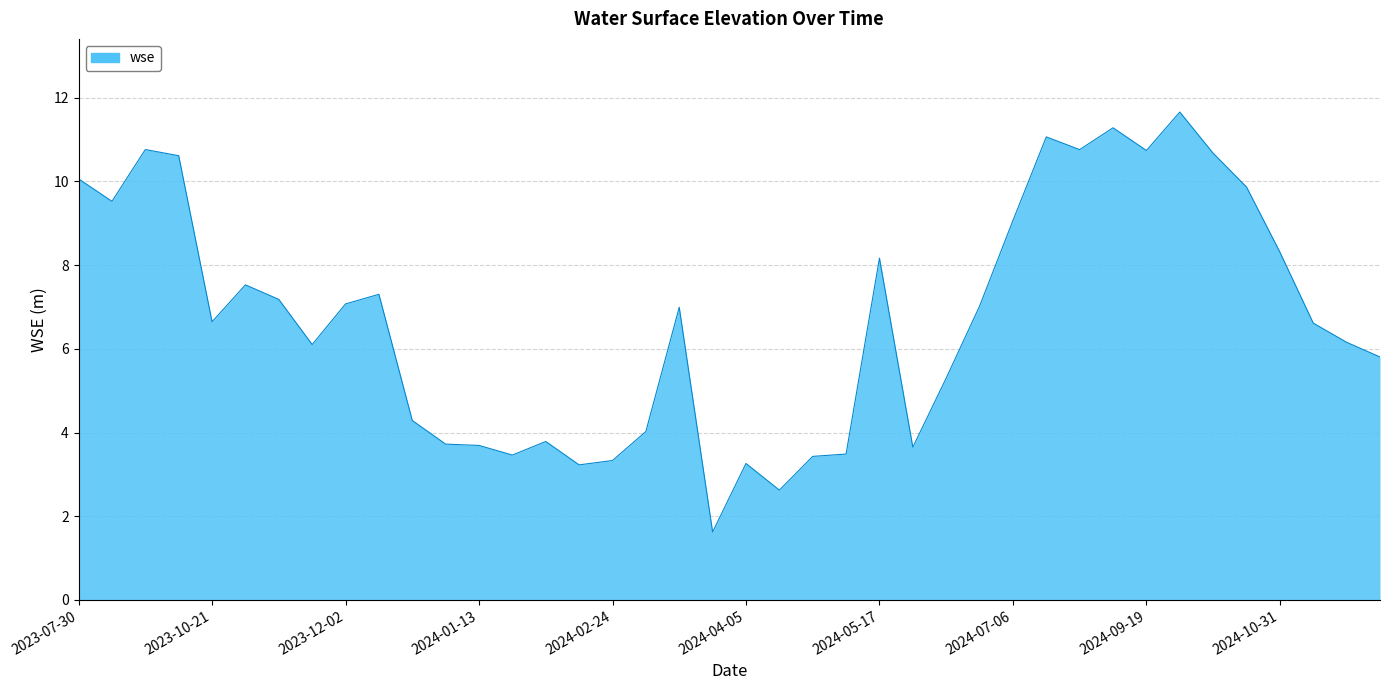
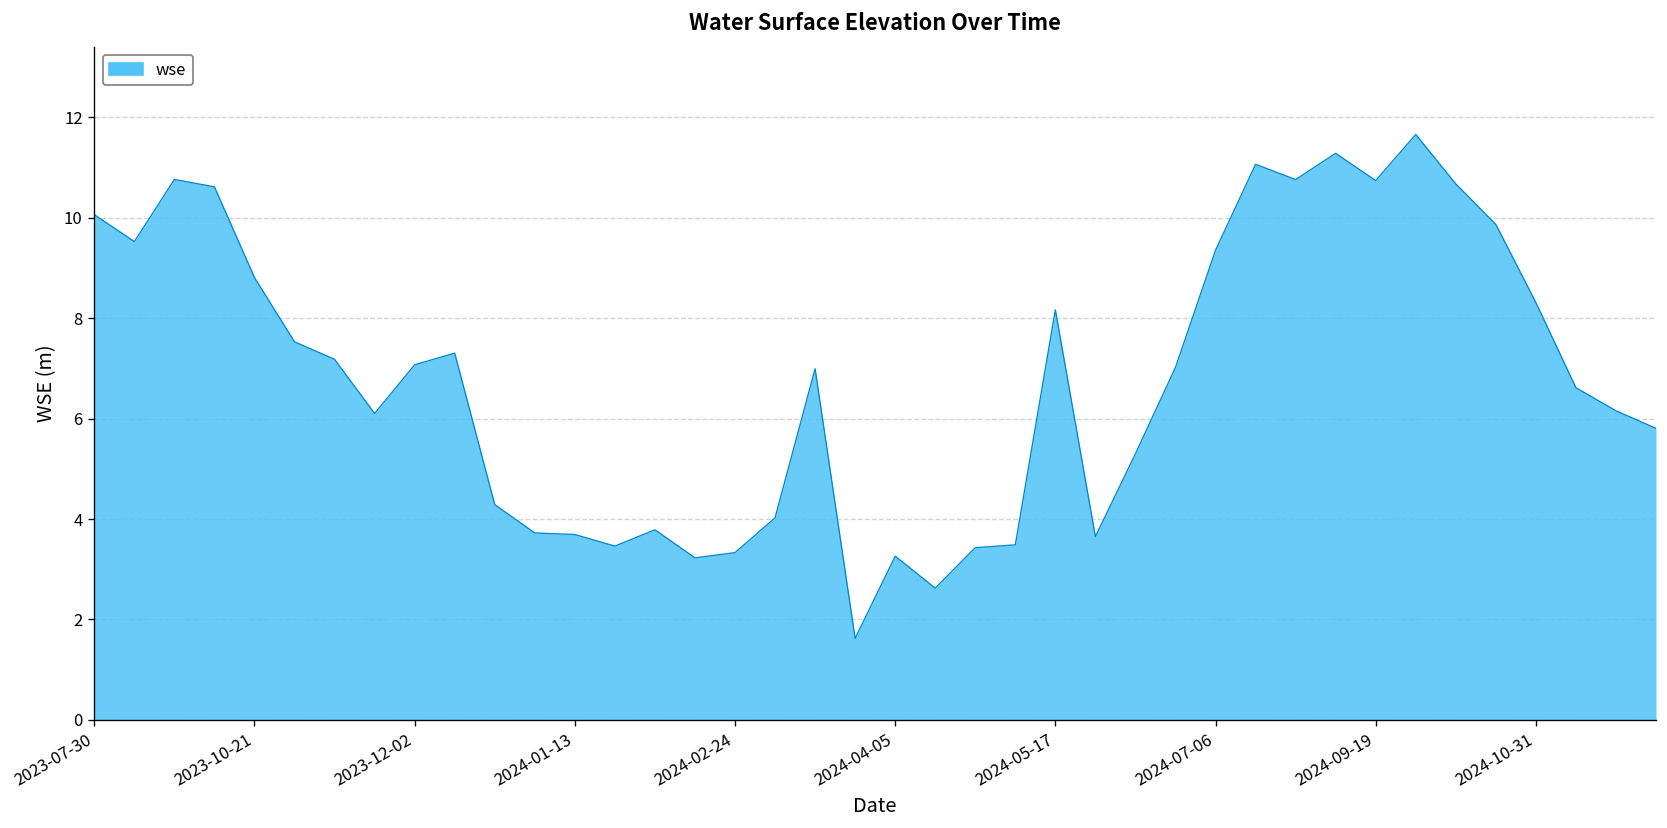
  {
    "2023-07-30": 10.1,
-   "2023-10-21": 6.6,
+   "2023-10-21": 8.8,
    "2023-12-02": 7.1,
    "2024-01-13": 3.7,
    "2024-02-24": 3.3,
    "2024-04-05": 3.3,
    "2024-05-17": 8.2,
-   "2024-07-06": 9.1,
+   "2024-07-06": 9.4,
    "2024-09-19": 10.7,
    "2024-10-31": 8.3
  }
